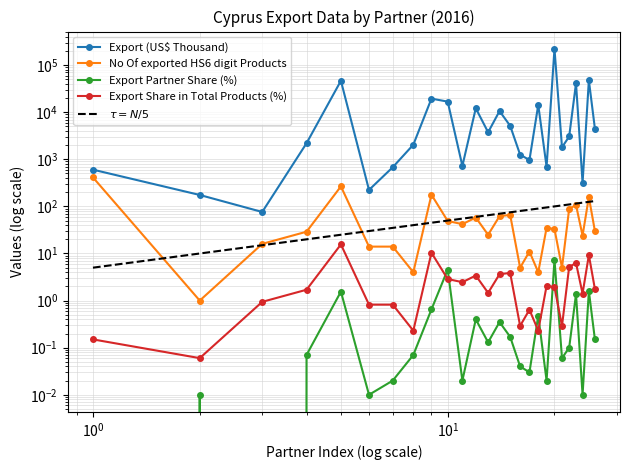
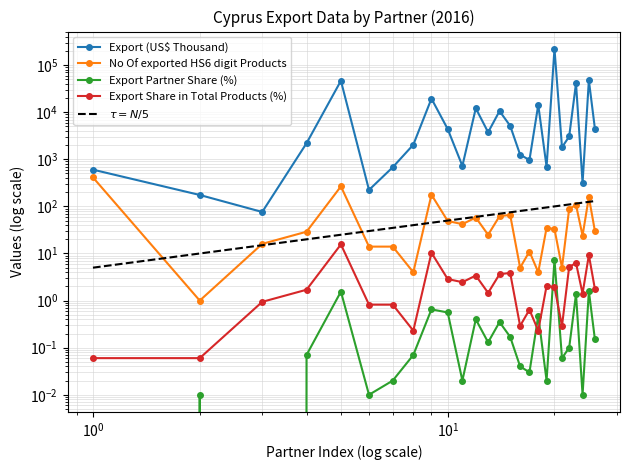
  {
    "Export (US$ Thousand)": {
      "10^0": 600,
-     "10^1": 17000
+     "10^1": 4000
    },
    "No Of exported HS6 digit Products": {
      "10^0": 400
    },
    "Export Partner Share (%)": {
-     "10^1": 5
+     "10^1": 0.6
    },
    "Export Share in Total Products (%)": {
-     "10^0": 0.15,
+     "10^0": 0.06,
      "10^1": 3
    }
  }
